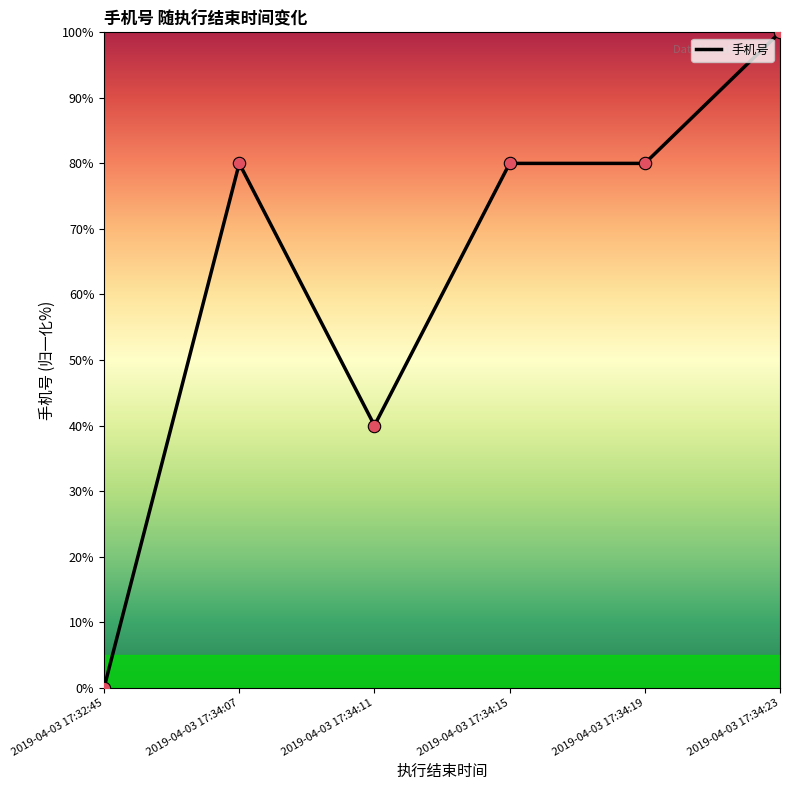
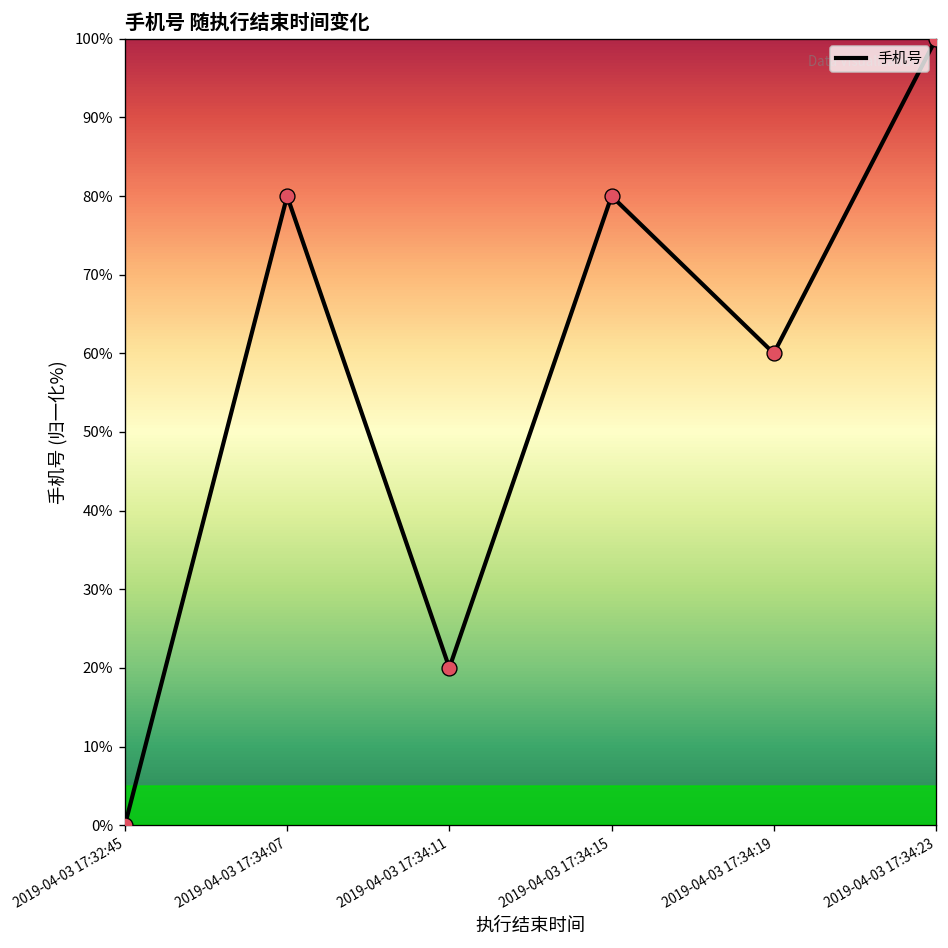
  {
    "2019-04-03 17:34:07": "80%",
-   "2019-04-03 17:34:11": "40%",
+   "2019-04-03 17:34:11": "20%",
    "2019-04-03 17:34:15": "80%",
-   "2019-04-03 17:34:19": "80%",
+   "2019-04-03 17:34:19": "60%",
    "2019-04-03 17:34:23": "100%"
  }
